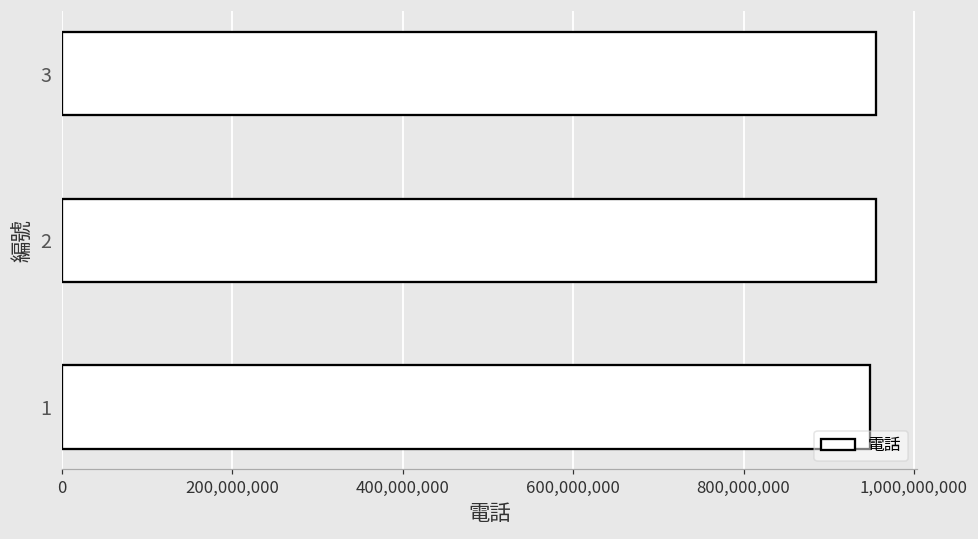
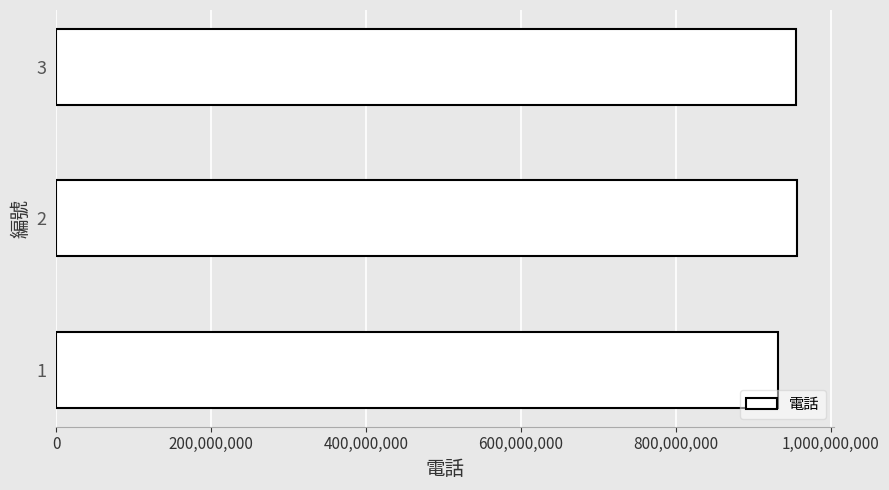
  {
    "3": "960,000,000",
    "2": "960,000,000",
-   "1": "950,000,000"
+   "1": "930,000,000"
  }
